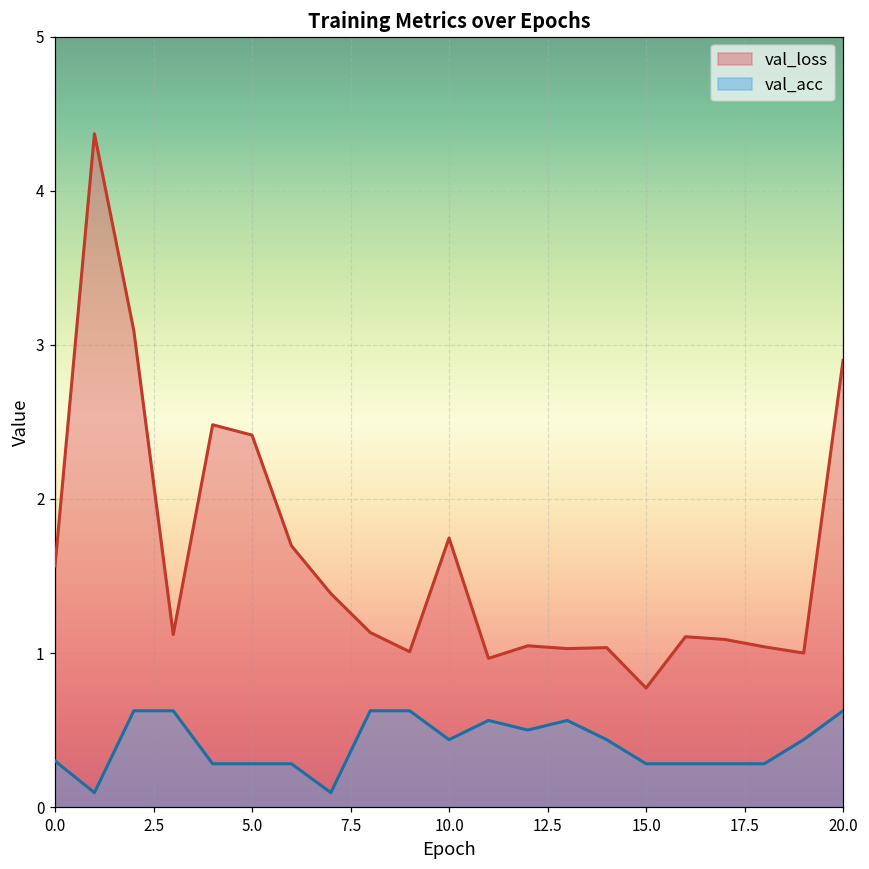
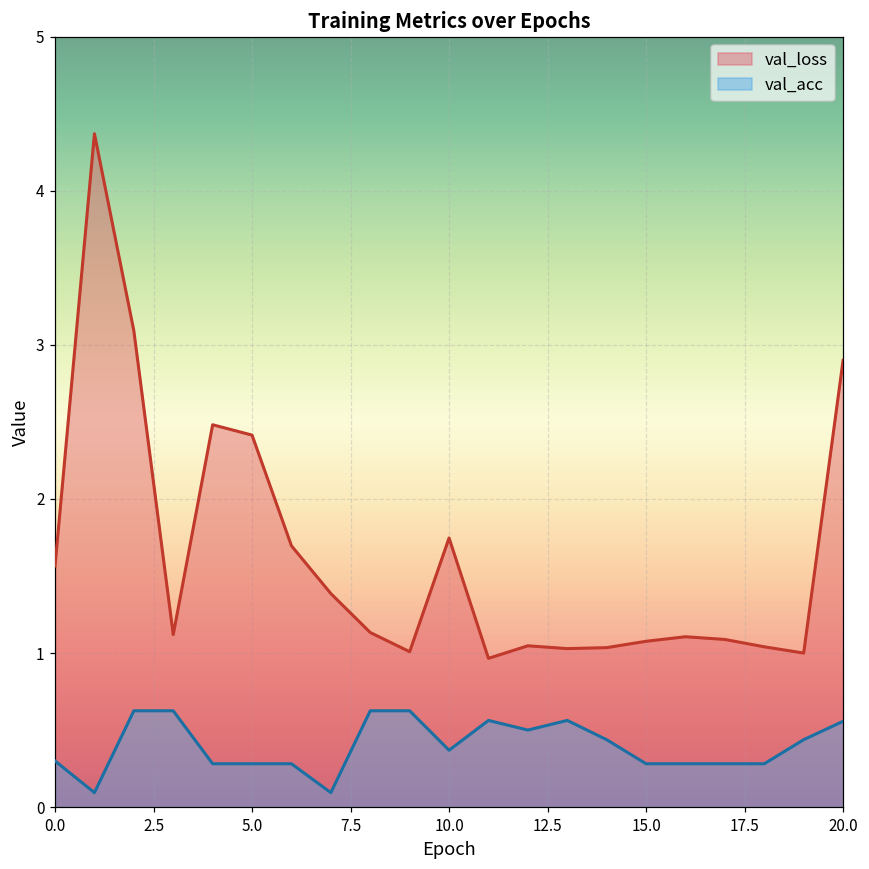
  {
    "val_loss": {
      "0.0": 1.56,
      "5.0": 2.41,
      "10.0": 1.75,
-     "15.0": 0.77,
+     "15.0": 1.08,
      "20.0": 2.90
    },
    "val_acc": {
      "0.0": 0.30,
      "5.0": 0.28,
-     "10.0": 0.44,
+     "10.0": 0.37,
      "15.0": 0.28,
-     "20.0": 0.63
+     "20.0": 0.56
    }
  }
